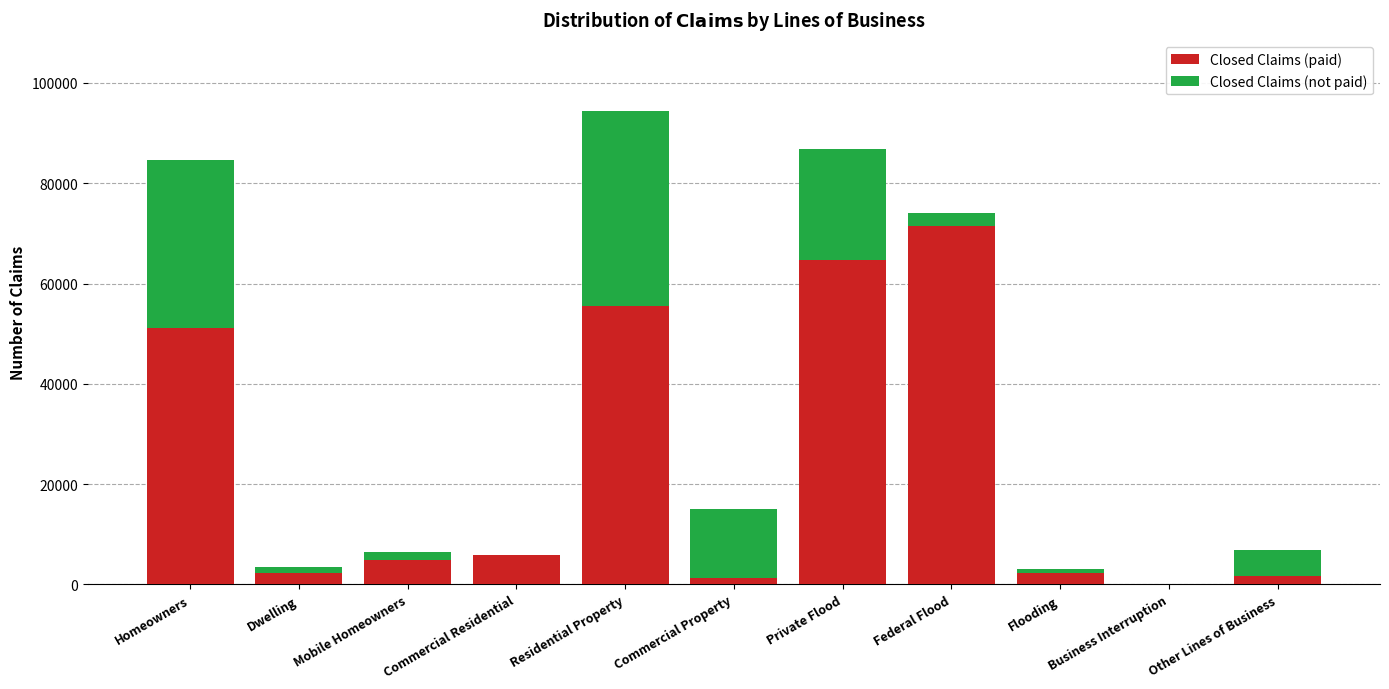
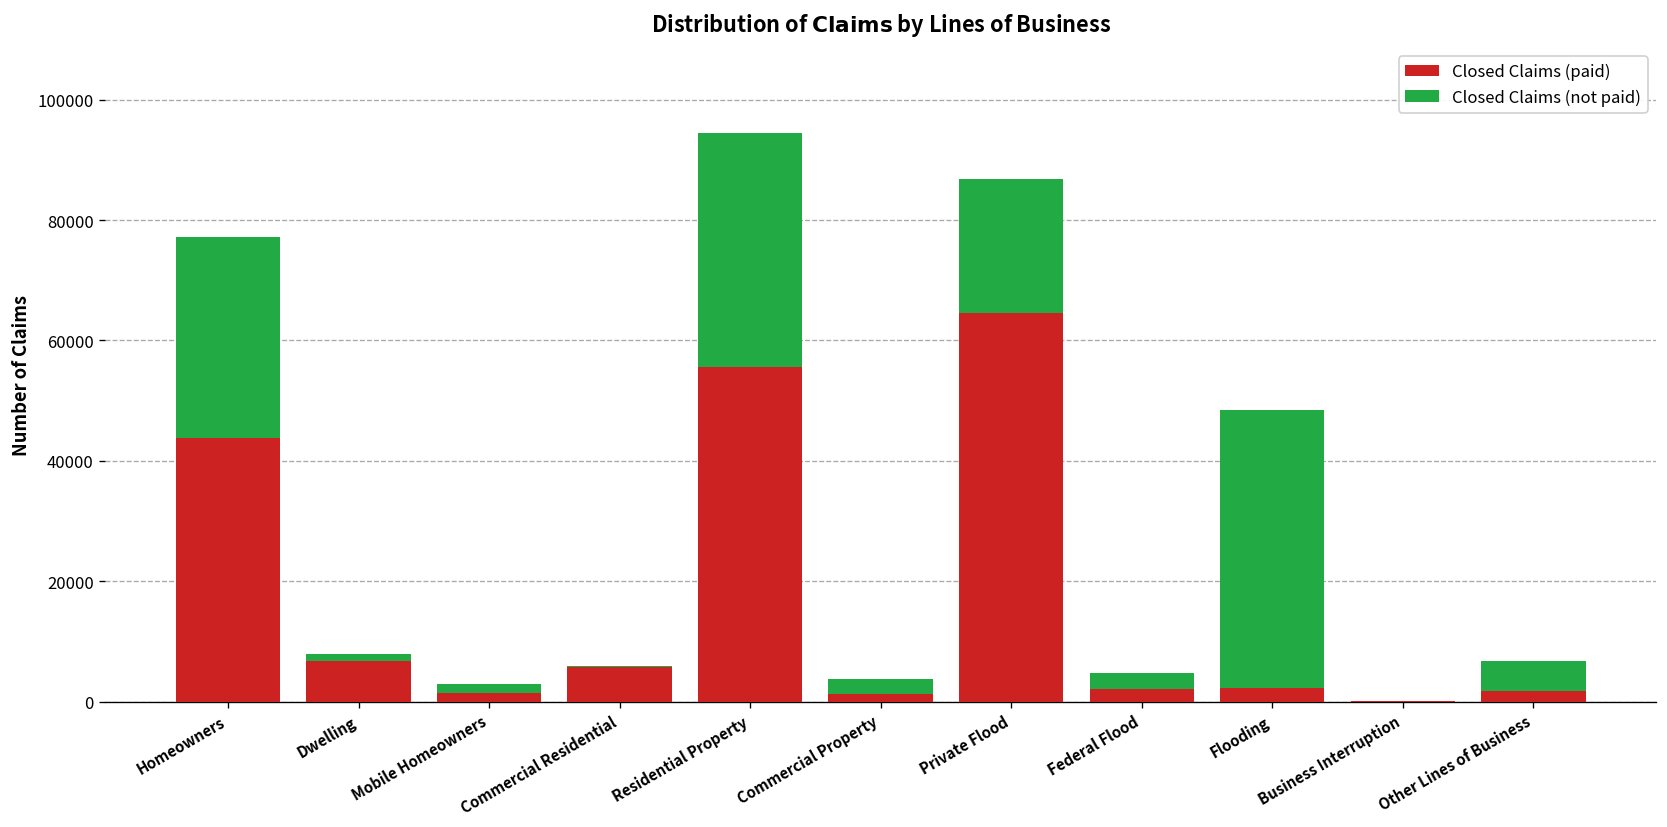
  {
    "Closed Claims (paid)": {
-     "Homeowners": 51000,
-     "Dwelling": 2000,
-     "Mobile Homeowners": 5000,
+     "Homeowners": 44000,
+     "Dwelling": 7000,
+     "Mobile Homeowners": 1000,
      "Commercial Residential": 6000,
      "Residential Property": 56000,
      "Commercial Property": 1000,
      "Private Flood": 65000,
-     "Federal Flood": 71000,
+     "Federal Flood": 2000,
      "Flooding": 2000,
      "Other Lines of Business": 2000
    },
    "Closed Claims (not paid)": {
      "Homeowners": 33000,
      "Dwelling": 1000,
      "Mobile Homeowners": 1000,
      "Residential Property": 39000,
-     "Commercial Property": 14000,
+     "Commercial Property": 2000,
      "Private Flood": 22000,
      "Federal Flood": 3000,
-     "Flooding": 1000,
+     "Flooding": 46000,
      "Other Lines of Business": 5000
    }
  }
